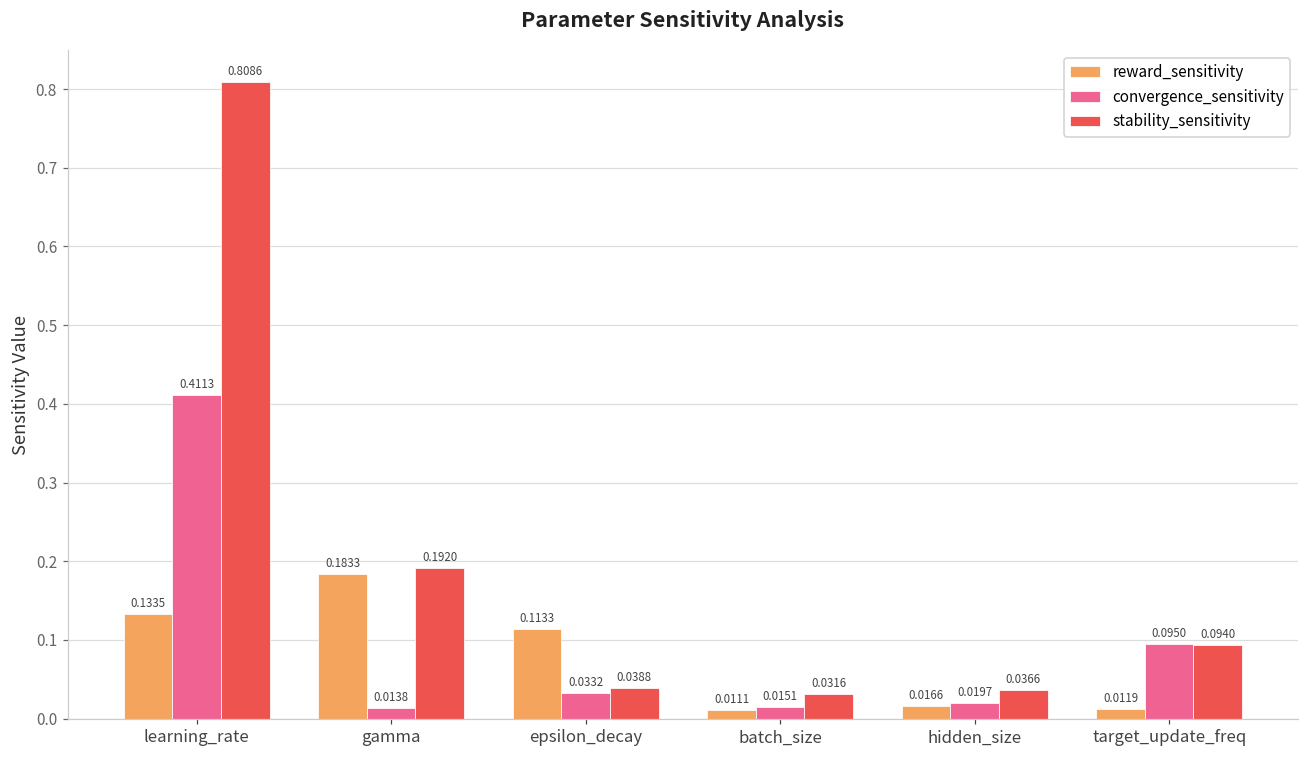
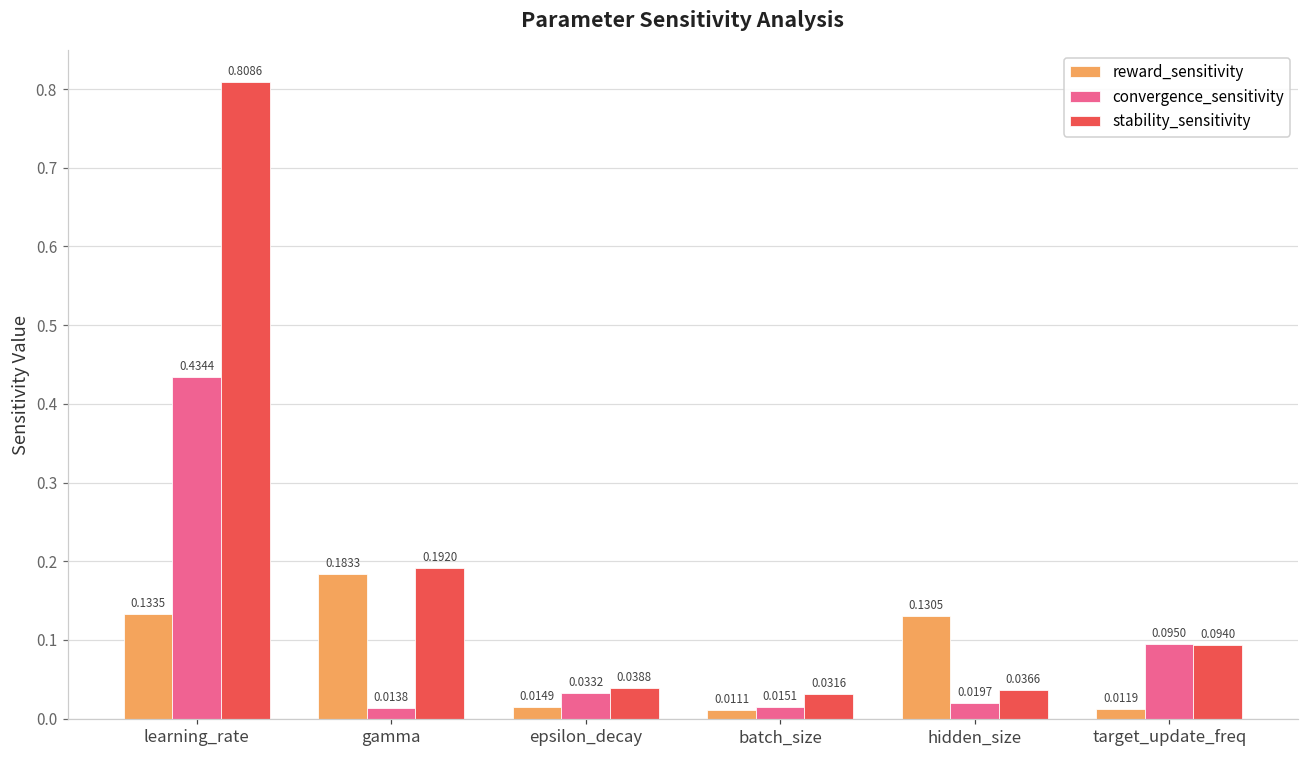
  {
    "reward_sensitivity": {
      "learning_rate": 0.1335,
      "gamma": 0.1833,
-     "epsilon_decay": 0.1133,
+     "epsilon_decay": 0.0149,
      "batch_size": 0.0111,
-     "hidden_size": 0.0166,
+     "hidden_size": 0.1305,
      "target_update_freq": 0.0119
    },
    "convergence_sensitivity": {
-     "learning_rate": 0.4113,
+     "learning_rate": 0.4344,
      "gamma": 0.0138,
      "epsilon_decay": 0.0332,
      "batch_size": 0.0151,
      "hidden_size": 0.0197,
      "target_update_freq": 0.0950
    },
    "stability_sensitivity": {
      "learning_rate": 0.8086,
      "gamma": 0.1920,
      "epsilon_decay": 0.0388,
      "batch_size": 0.0316,
      "hidden_size": 0.0366,
      "target_update_freq": 0.0940
    }
  }
